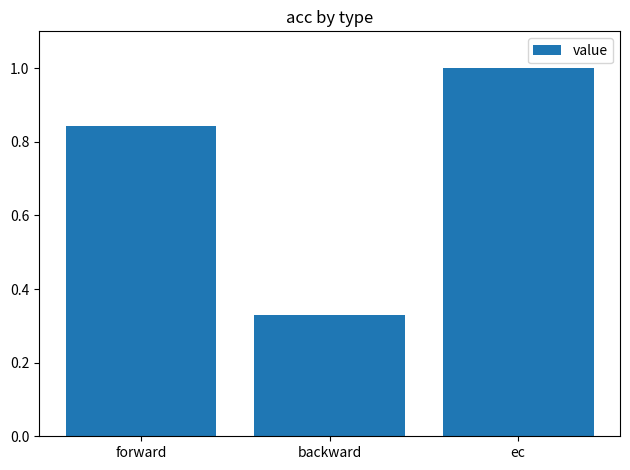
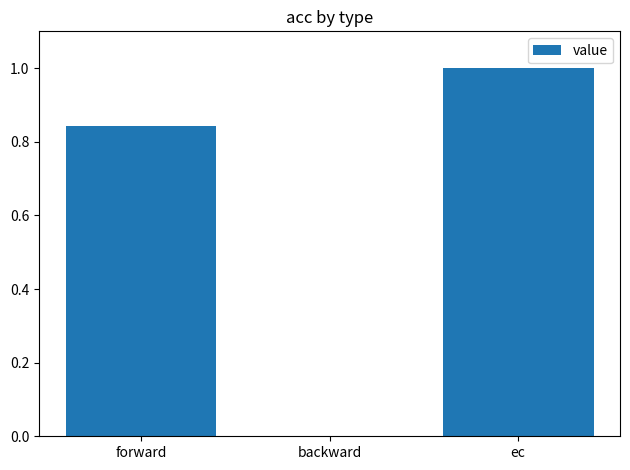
  {
    "forward": 0.84,
-   "backward": 0.33,
+   "backward": 0.00,
    "ec": 1.00
  }
